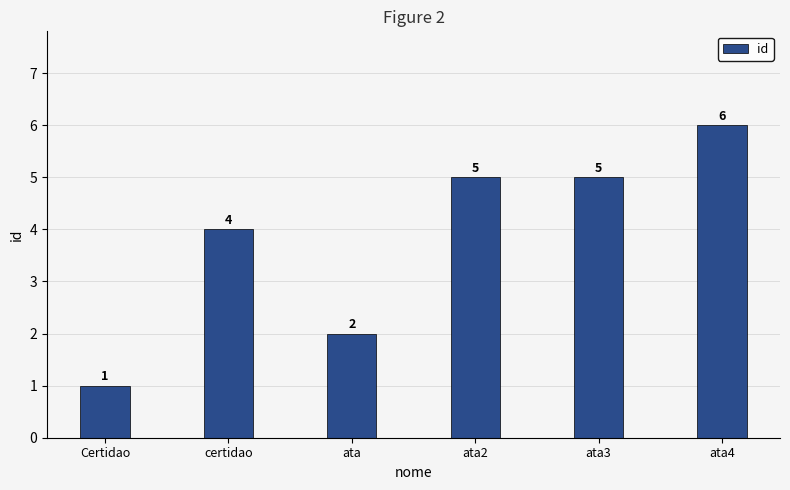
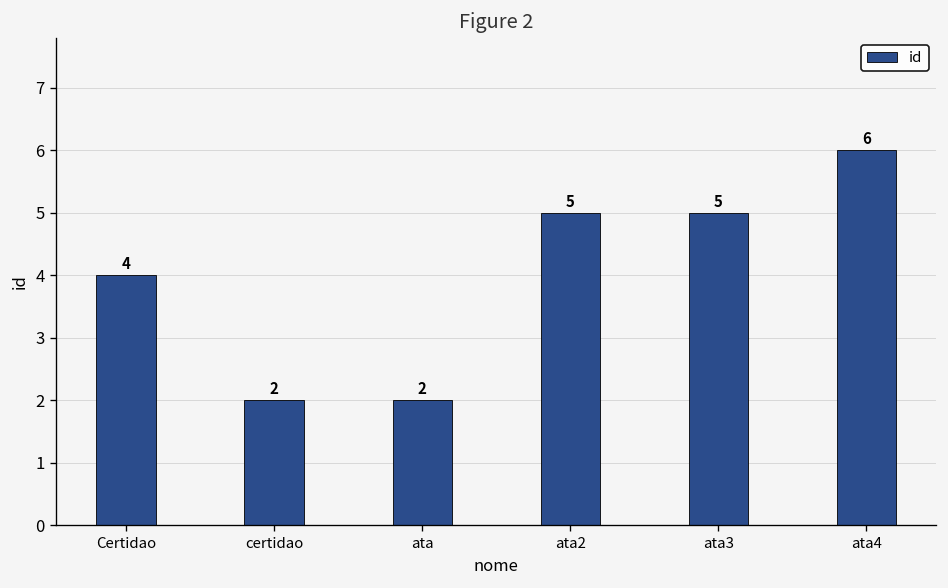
  {
-   "Certidao": 1,
-   "certidao": 4,
+   "Certidao": 4,
+   "certidao": 2,
    "ata": 2,
    "ata2": 5,
    "ata3": 5,
    "ata4": 6
  }
